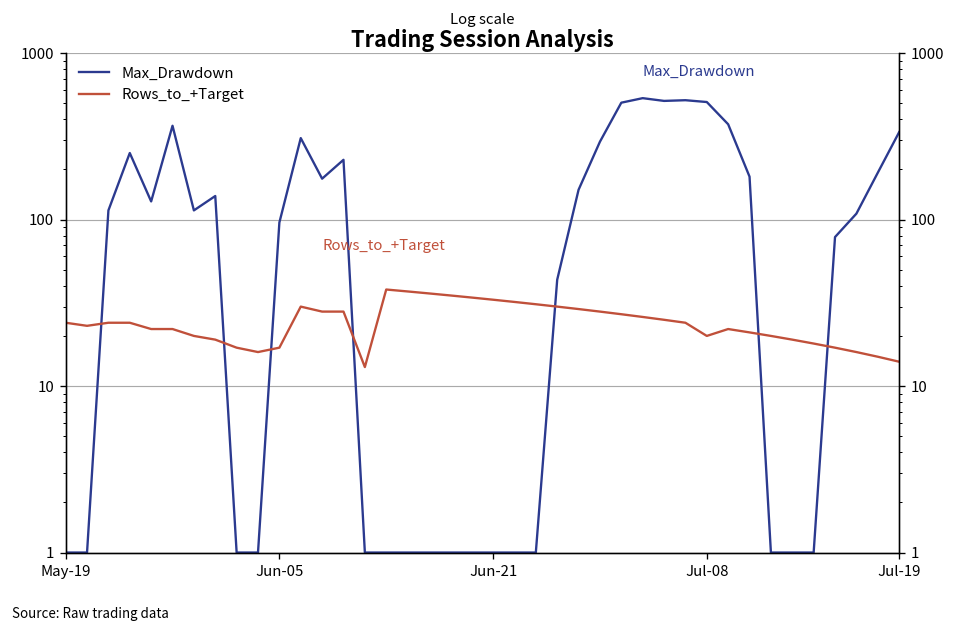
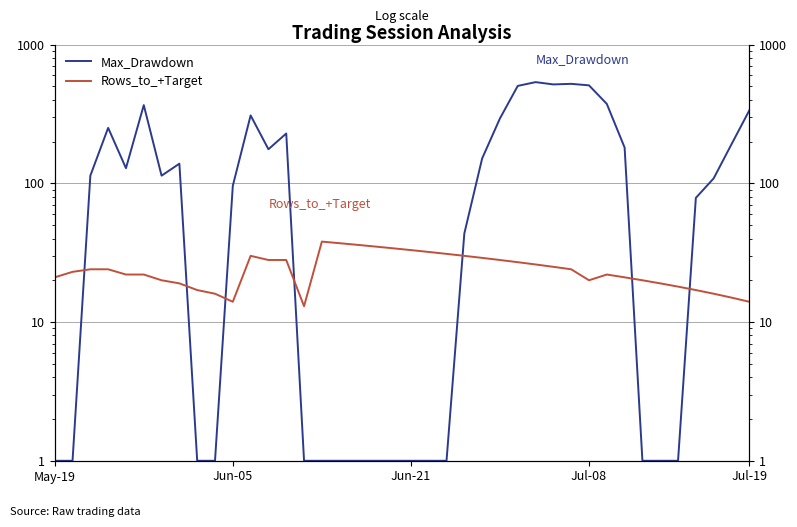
  {
    "Max_Drawdown": {
      "May-19": 1,
      "Jun-05": 100,
      "Jun-21": 1,
      "Jul-08": 510,
      "Jul-19": 330
    },
    "Rows_to_+Target": {
-     "May-19": 24,
-     "Jun-05": 17,
+     "May-19": 21,
+     "Jun-05": 14,
      "Jun-21": 33,
      "Jul-08": 20,
      "Jul-19": 14
    }
  }
